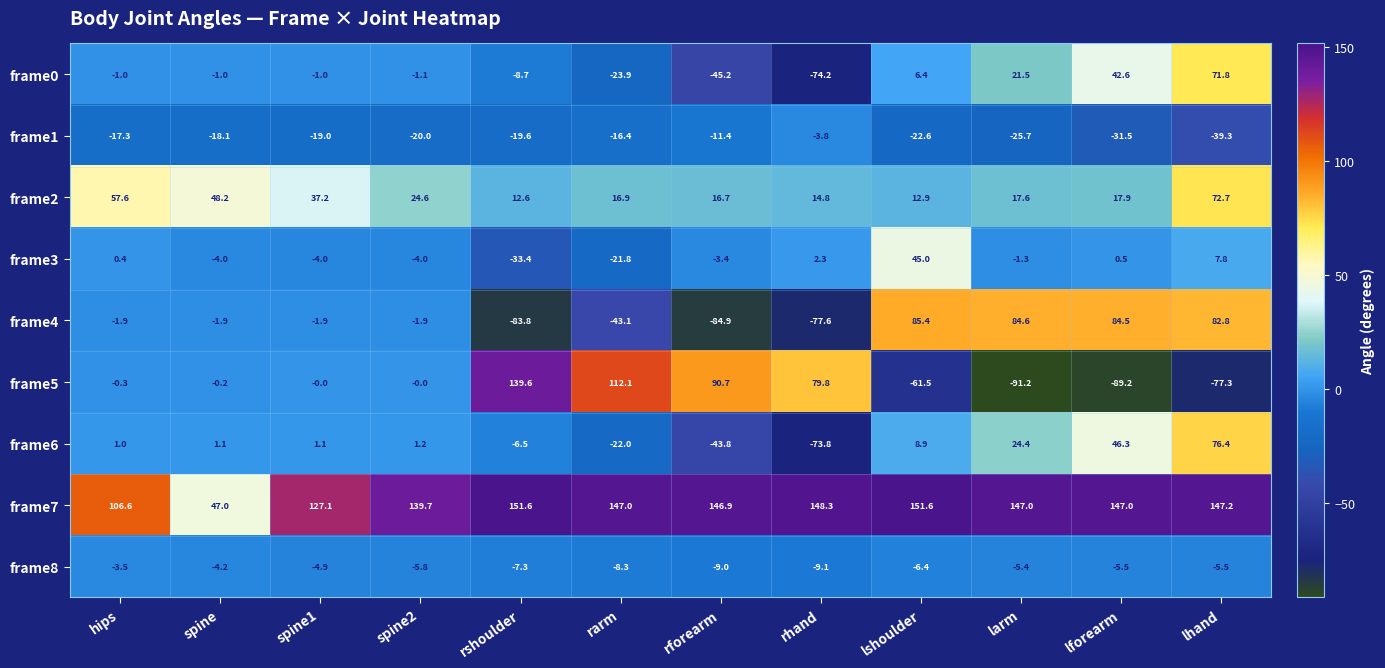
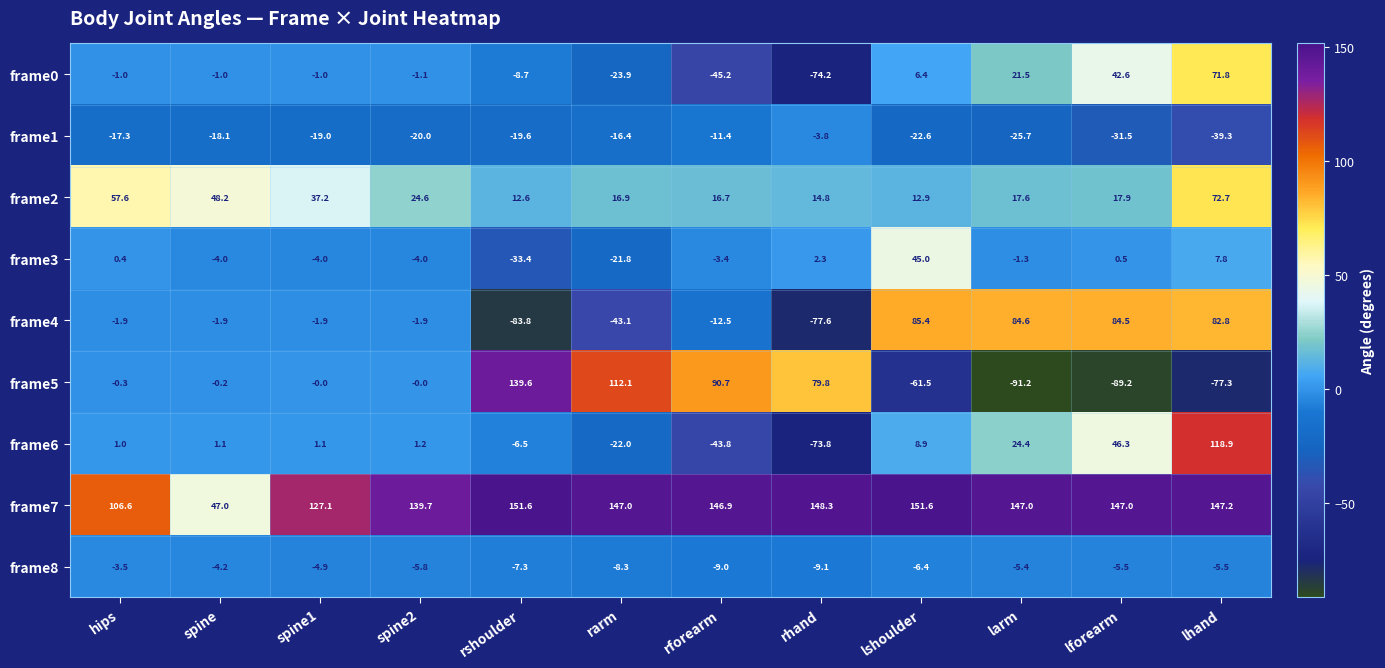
  {
    "frame0": {
      "hips": -1.0,
      "spine": -1.0,
      "spine1": -1.0,
      "spine2": -1.1,
      "rshoulder": -8.7,
      "rarm": -23.9,
      "rforearm": -45.2,
      "rhand": -74.2,
      "lshoulder": 6.4,
      "larm": 21.5,
      "lforearm": 42.6,
      "lhand": 71.8
    },
    "frame1": {
      "hips": -17.3,
      "spine": -18.1,
      "spine1": -19.0,
      "spine2": -20.0,
      "rshoulder": -19.6,
      "rarm": -16.4,
      "rforearm": -11.4,
      "rhand": -3.8,
      "lshoulder": -22.6,
      "larm": -25.7,
      "lforearm": -31.5,
      "lhand": -39.3
    },
    "frame2": {
      "hips": 57.6,
      "spine": 48.2,
      "spine1": 37.2,
      "spine2": 24.6,
      "rshoulder": 12.6,
      "rarm": 16.9,
      "rforearm": 16.7,
      "rhand": 14.8,
      "lshoulder": 12.9,
      "larm": 17.6,
      "lforearm": 17.9,
      "lhand": 72.7
    },
    "frame3": {
      "hips": 0.4,
      "spine": -4.0,
      "spine1": -4.0,
      "spine2": -4.0,
      "rshoulder": -33.4,
      "rarm": -21.8,
      "rforearm": -3.4,
      "rhand": 2.3,
      "lshoulder": 45.0,
      "larm": -1.3,
      "lforearm": 0.5,
      "lhand": 7.8
    },
    "frame4": {
      "hips": -1.9,
      "spine": -1.9,
      "spine1": -1.9,
      "spine2": -1.9,
      "rshoulder": -83.8,
      "rarm": -43.1,
-     "rforearm": -84.9,
+     "rforearm": -12.5,
      "rhand": -77.6,
      "lshoulder": 85.4,
      "larm": 84.6,
      "lforearm": 84.5,
      "lhand": 82.8
    },
    "frame5": {
      "hips": -0.3,
      "spine": -0.2,
      "spine1": -0.0,
      "spine2": -0.0,
      "rshoulder": 139.6,
      "rarm": 112.1,
      "rforearm": 90.7,
      "rhand": 79.8,
      "lshoulder": -61.5,
      "larm": -91.2,
      "lforearm": -89.2,
      "lhand": -77.3
    },
    "frame6": {
      "hips": 1.0,
      "spine": 1.1,
      "spine1": 1.1,
      "spine2": 1.2,
      "rshoulder": -6.5,
      "rarm": -22.0,
      "rforearm": -43.8,
      "rhand": -73.8,
      "lshoulder": 8.9,
      "larm": 24.4,
      "lforearm": 46.3,
-     "lhand": 76.4
+     "lhand": 118.9
    },
    "frame7": {
      "hips": 106.6,
      "spine": 47.0,
      "spine1": 127.1,
      "spine2": 139.7,
      "rshoulder": 151.6,
      "rarm": 147.0,
      "rforearm": 146.9,
      "rhand": 148.3,
      "lshoulder": 151.6,
      "larm": 147.0,
      "lforearm": 147.0,
      "lhand": 147.2
    },
    "frame8": {
      "hips": -3.5,
      "spine": -4.2,
      "spine1": -4.9,
      "spine2": -5.8,
      "rshoulder": -7.3,
      "rarm": -8.3,
      "rforearm": -9.0,
      "rhand": -9.1,
      "lshoulder": -6.4,
      "larm": -5.4,
      "lforearm": -5.5,
      "lhand": -5.5
    }
  }
